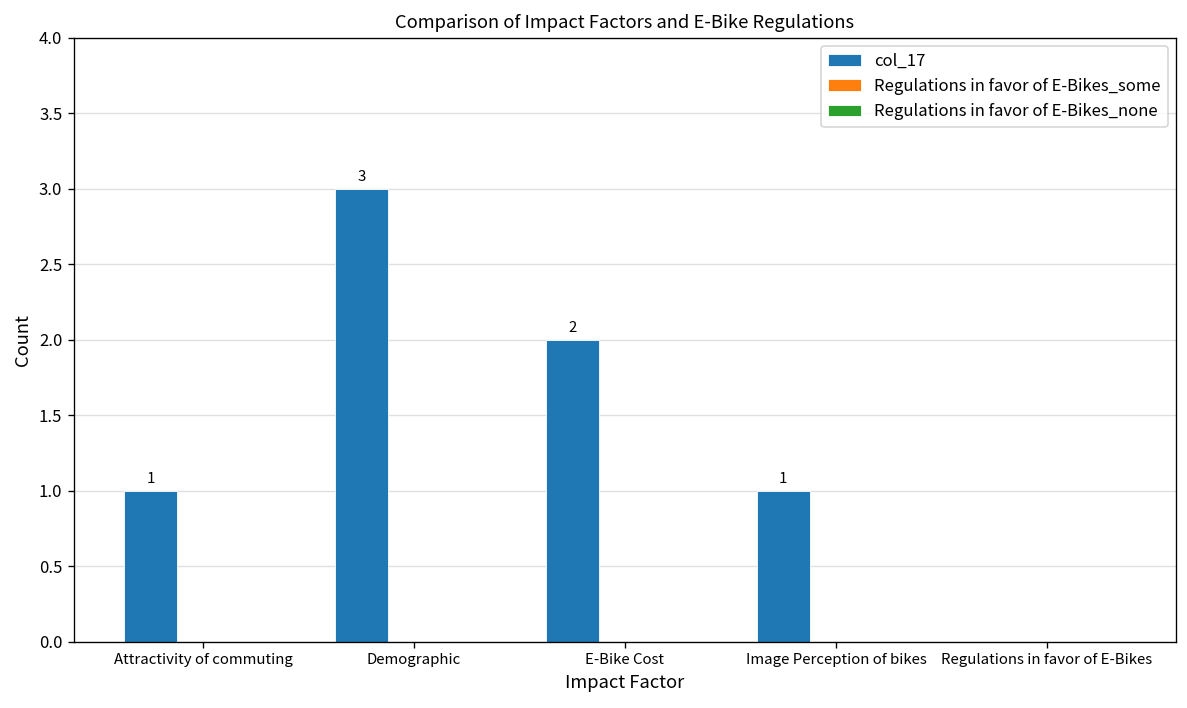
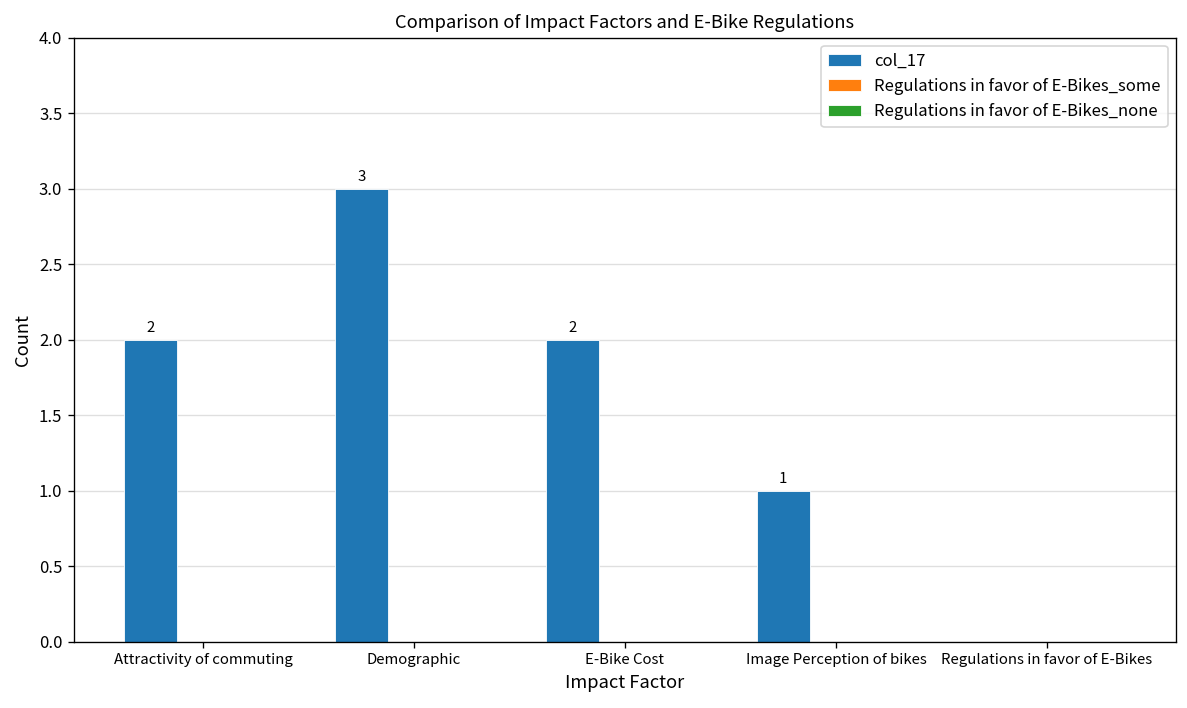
  {
    "col_17": {
-     "Attractivity of commuting": 1,
+     "Attractivity of commuting": 2,
      "Demographic": 3,
      "E-Bike Cost": 2,
      "Image Perception of bikes": 1
    },
    "Regulations in favor of E-Bikes_some": {
      "Attractivity of commuting": 0.00,
      "Demographic": 0.00,
      "E-Bike Cost": 0.00,
      "Image Perception of bikes": 0.00,
      "Regulations in favor of E-Bikes": 0.00
    },
    "Regulations in favor of E-Bikes_none": {
      "Attractivity of commuting": 0.00,
      "Demographic": 0.00,
      "E-Bike Cost": 0.00,
      "Image Perception of bikes": 0.00,
      "Regulations in favor of E-Bikes": 0.00
    }
  }
